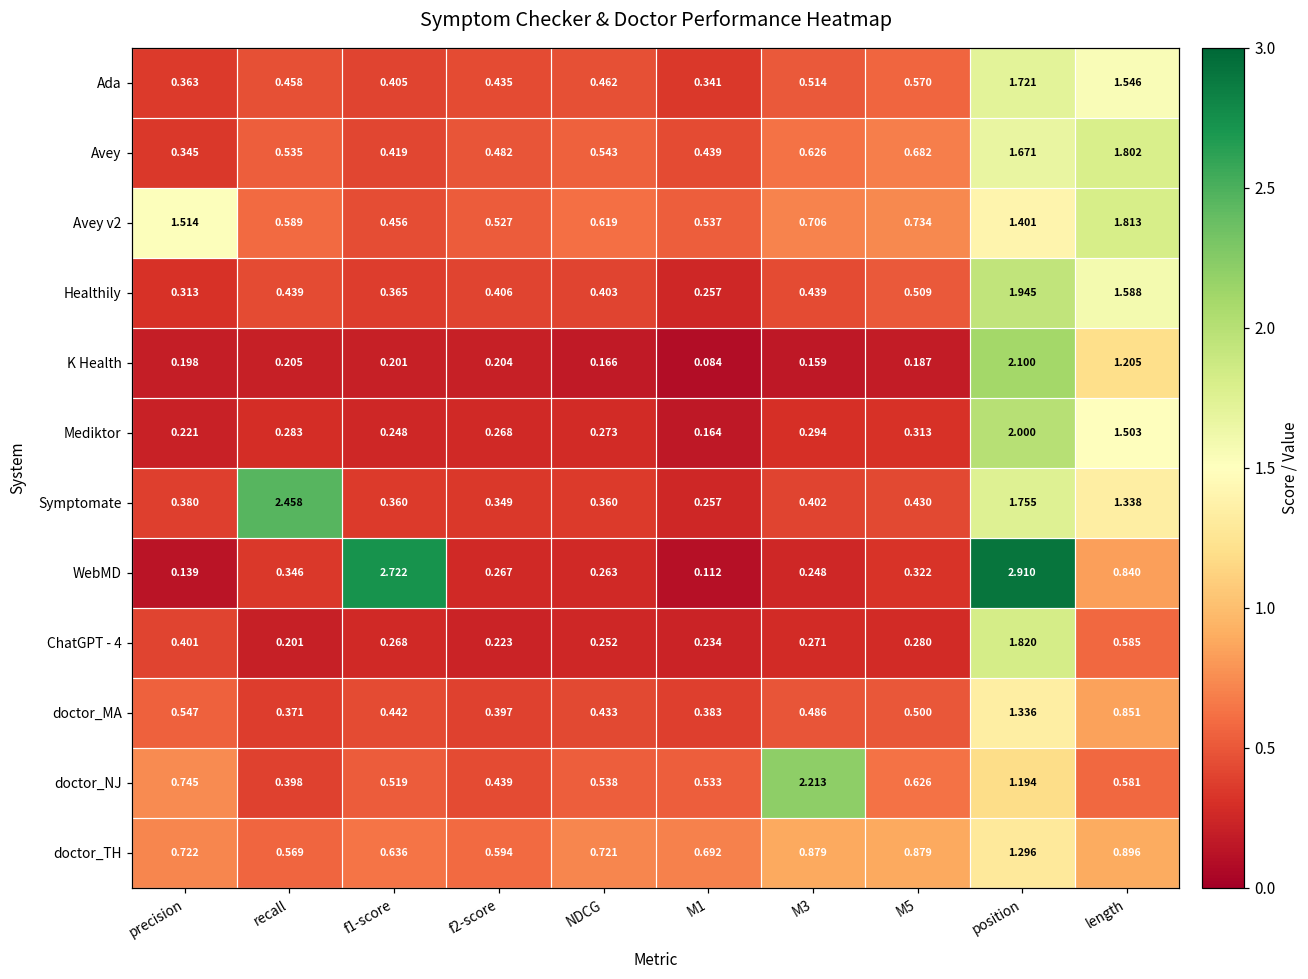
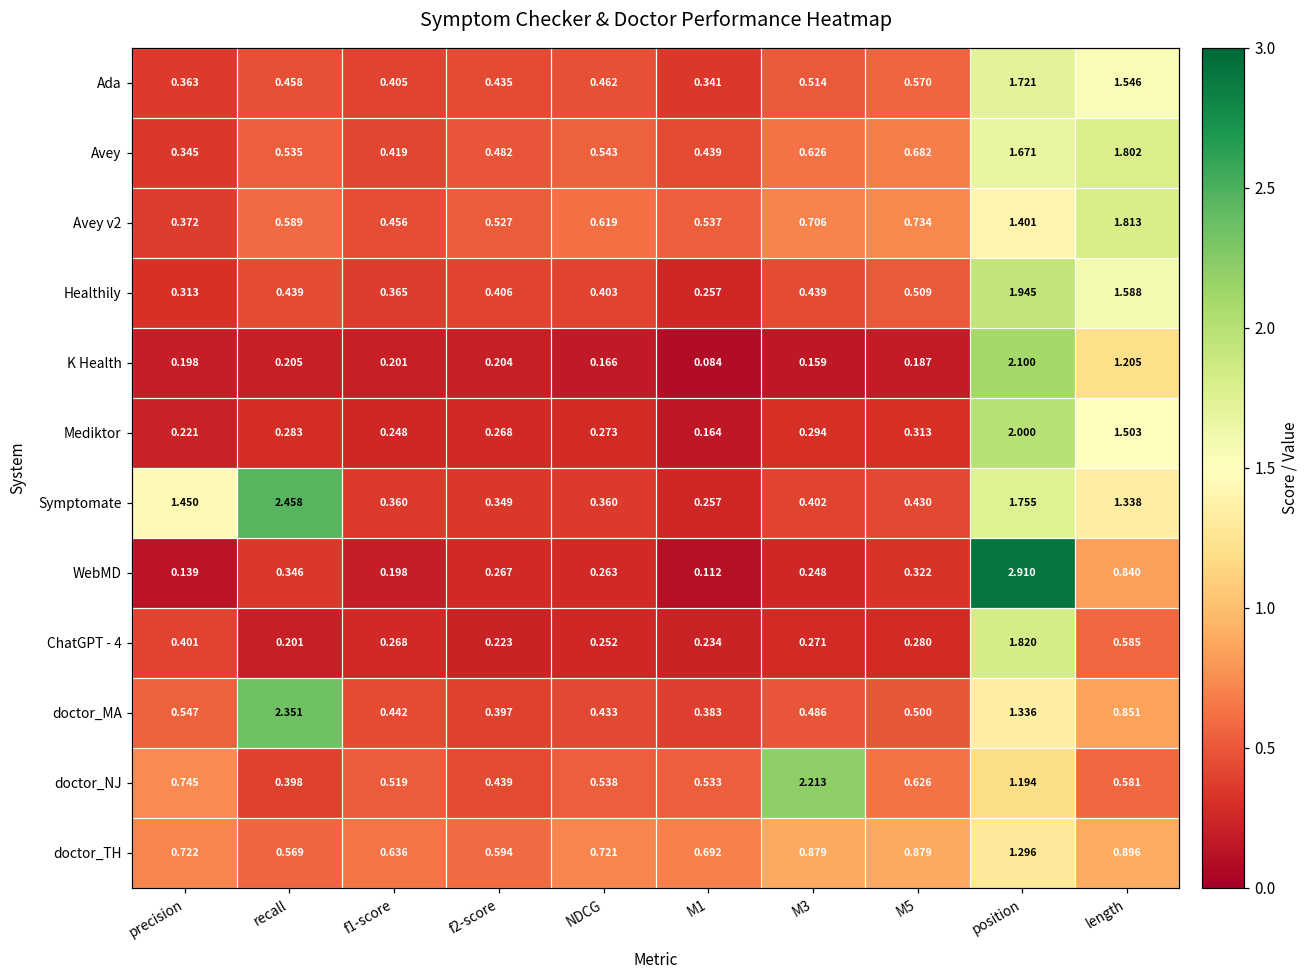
  {
    "Ada": {
      "precision": 0.363,
      "recall": 0.458,
      "f1-score": 0.405,
      "f2-score": 0.435,
      "NDCG": 0.462,
      "M1": 0.341,
      "M3": 0.514,
      "M5": 0.570,
      "position": 1.721,
      "length": 1.546
    },
    "Avey": {
      "precision": 0.345,
      "recall": 0.535,
      "f1-score": 0.419,
      "f2-score": 0.482,
      "NDCG": 0.543,
      "M1": 0.439,
      "M3": 0.626,
      "M5": 0.682,
      "position": 1.671,
      "length": 1.802
    },
    "Avey v2": {
-     "precision": 1.514,
+     "precision": 0.372,
      "recall": 0.589,
      "f1-score": 0.456,
      "f2-score": 0.527,
      "NDCG": 0.619,
      "M1": 0.537,
      "M3": 0.706,
      "M5": 0.734,
      "position": 1.401,
      "length": 1.813
    },
    "Healthily": {
      "precision": 0.313,
      "recall": 0.439,
      "f1-score": 0.365,
      "f2-score": 0.406,
      "NDCG": 0.403,
      "M1": 0.257,
      "M3": 0.439,
      "M5": 0.509,
      "position": 1.945,
      "length": 1.588
    },
    "K Health": {
      "precision": 0.198,
      "recall": 0.205,
      "f1-score": 0.201,
      "f2-score": 0.204,
      "NDCG": 0.166,
      "M1": 0.084,
      "M3": 0.159,
      "M5": 0.187,
      "position": 2.100,
      "length": 1.205
    },
    "Mediktor": {
      "precision": 0.221,
      "recall": 0.283,
      "f1-score": 0.248,
      "f2-score": 0.268,
      "NDCG": 0.273,
      "M1": 0.164,
      "M3": 0.294,
      "M5": 0.313,
      "position": 2.000,
      "length": 1.503
    },
    "Symptomate": {
-     "precision": 0.380,
+     "precision": 1.450,
      "recall": 2.458,
      "f1-score": 0.360,
      "f2-score": 0.349,
      "NDCG": 0.360,
      "M1": 0.257,
      "M3": 0.402,
      "M5": 0.430,
      "position": 1.755,
      "length": 1.338
    },
    "WebMD": {
      "precision": 0.139,
      "recall": 0.346,
-     "f1-score": 2.722,
+     "f1-score": 0.198,
      "f2-score": 0.267,
      "NDCG": 0.263,
      "M1": 0.112,
      "M3": 0.248,
      "M5": 0.322,
      "position": 2.910,
      "length": 0.840
    },
    "ChatGPT - 4": {
      "precision": 0.401,
      "recall": 0.201,
      "f1-score": 0.268,
      "f2-score": 0.223,
      "NDCG": 0.252,
      "M1": 0.234,
      "M3": 0.271,
      "M5": 0.280,
      "position": 1.820,
      "length": 0.585
    },
    "doctor_MA": {
      "precision": 0.547,
-     "recall": 0.371,
+     "recall": 2.351,
      "f1-score": 0.442,
      "f2-score": 0.397,
      "NDCG": 0.433,
      "M1": 0.383,
      "M3": 0.486,
      "M5": 0.500,
      "position": 1.336,
      "length": 0.851
    },
    "doctor_NJ": {
      "precision": 0.745,
      "recall": 0.398,
      "f1-score": 0.519,
      "f2-score": 0.439,
      "NDCG": 0.538,
      "M1": 0.533,
      "M3": 2.213,
      "M5": 0.626,
      "position": 1.194,
      "length": 0.581
    },
    "doctor_TH": {
      "precision": 0.722,
      "recall": 0.569,
      "f1-score": 0.636,
      "f2-score": 0.594,
      "NDCG": 0.721,
      "M1": 0.692,
      "M3": 0.879,
      "M5": 0.879,
      "position": 1.296,
      "length": 0.896
    }
  }
